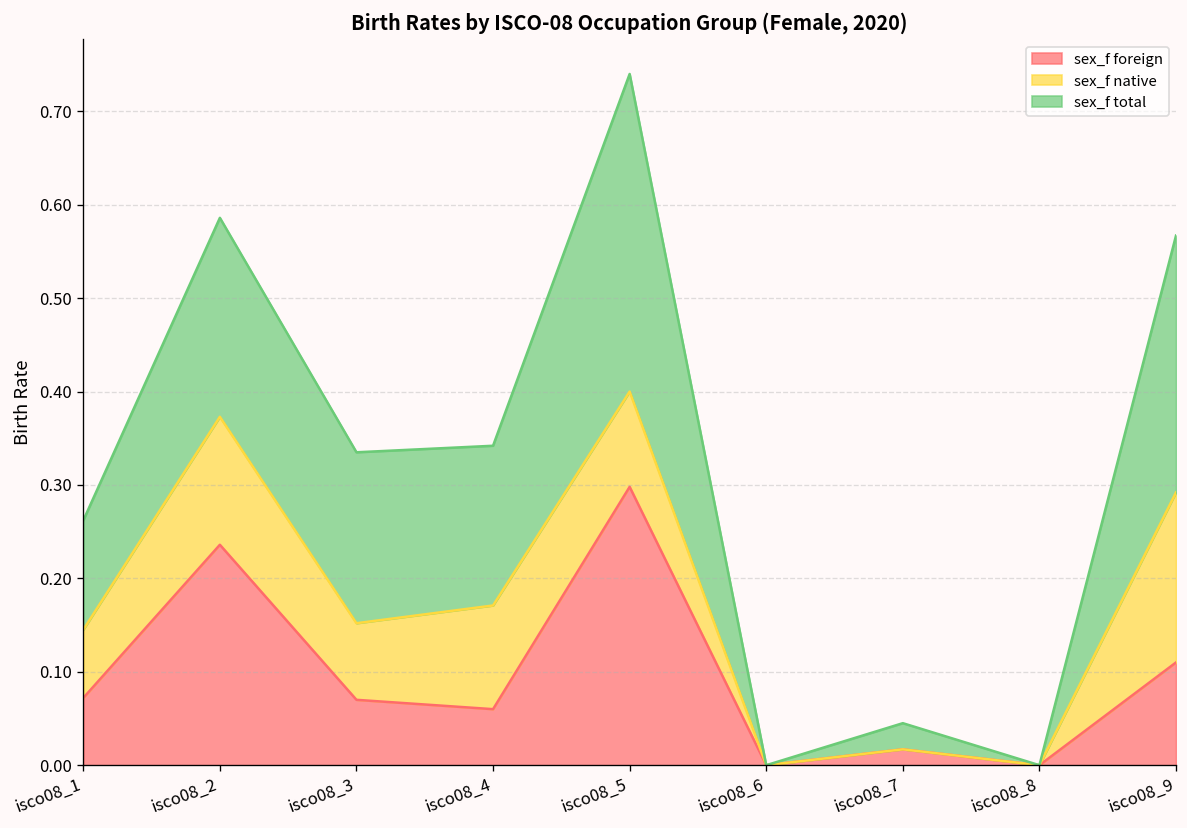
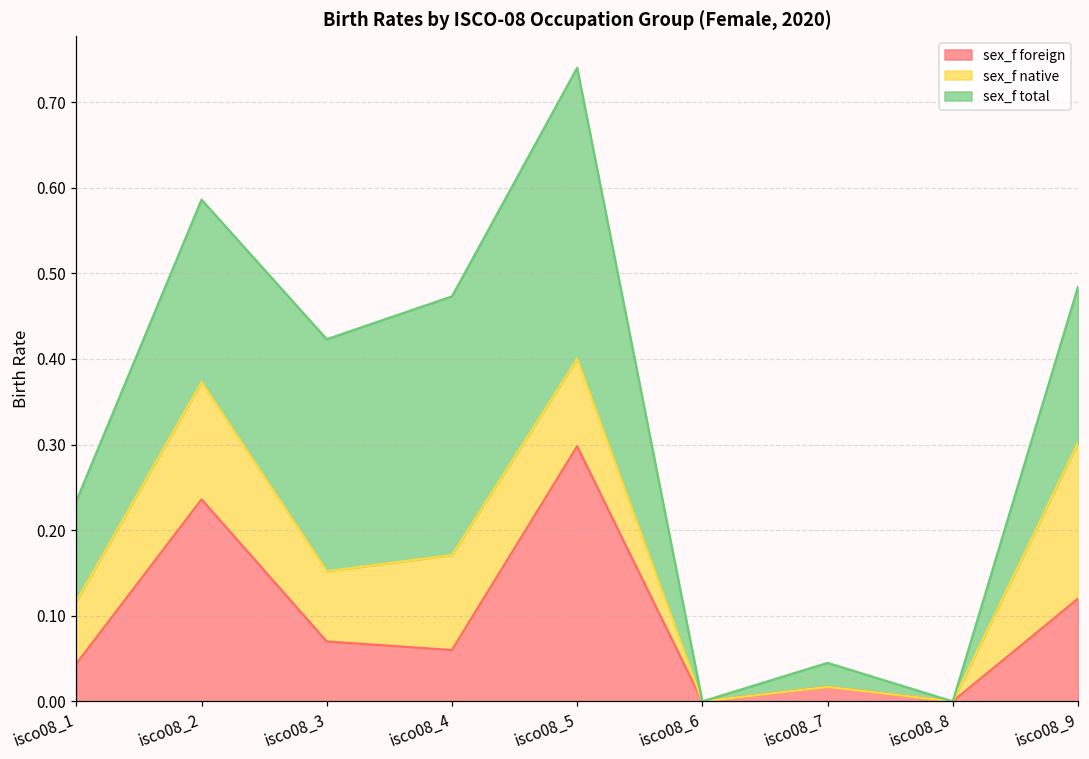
  {
    "sex_f foreign": {
-     "isco08_1": 0.07,
+     "isco08_1": 0.04,
      "isco08_2": 0.24,
      "isco08_3": 0.07,
      "isco08_4": 0.06,
      "isco08_5": 0.30,
-     "isco08_9": 0.11
+     "isco08_9": 0.12
    },
    "sex_f native": {
      "isco08_1": 0.07,
      "isco08_2": 0.14,
      "isco08_3": 0.08,
      "isco08_4": 0.11,
      "isco08_5": 0.10,
      "isco08_9": 0.18
    },
    "sex_f total": {
      "isco08_1": 0.12,
      "isco08_2": 0.21,
-     "isco08_3": 0.18,
-     "isco08_4": 0.17,
+     "isco08_3": 0.27,
+     "isco08_4": 0.30,
      "isco08_5": 0.34,
      "isco08_7": 0.03,
-     "isco08_9": 0.27
+     "isco08_9": 0.18
    }
  }
